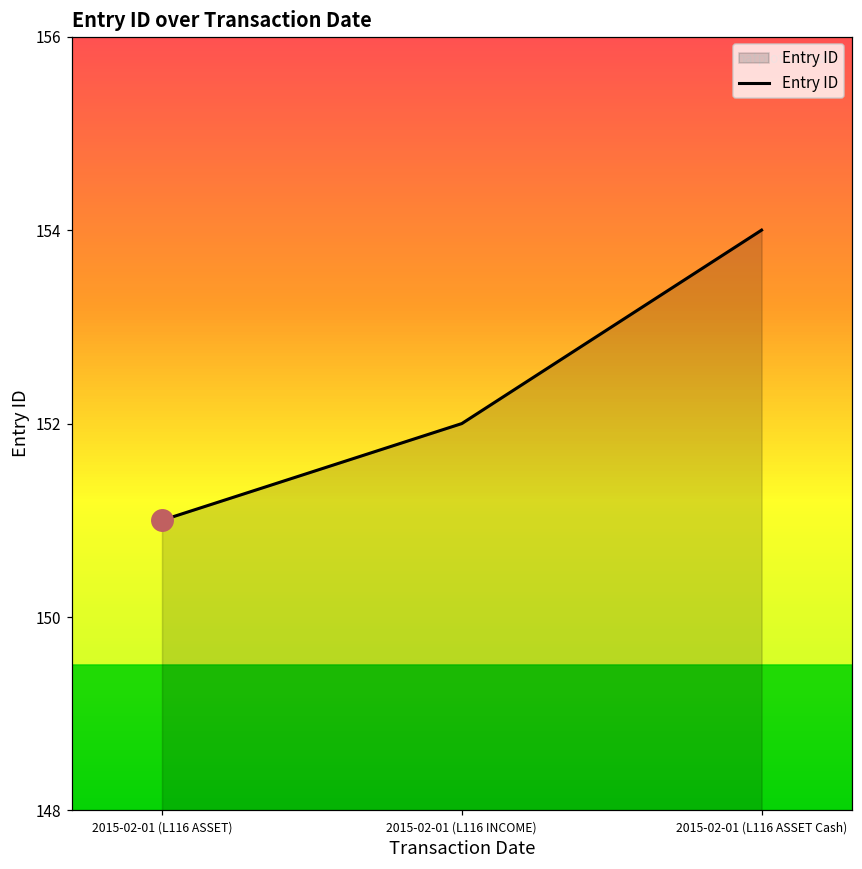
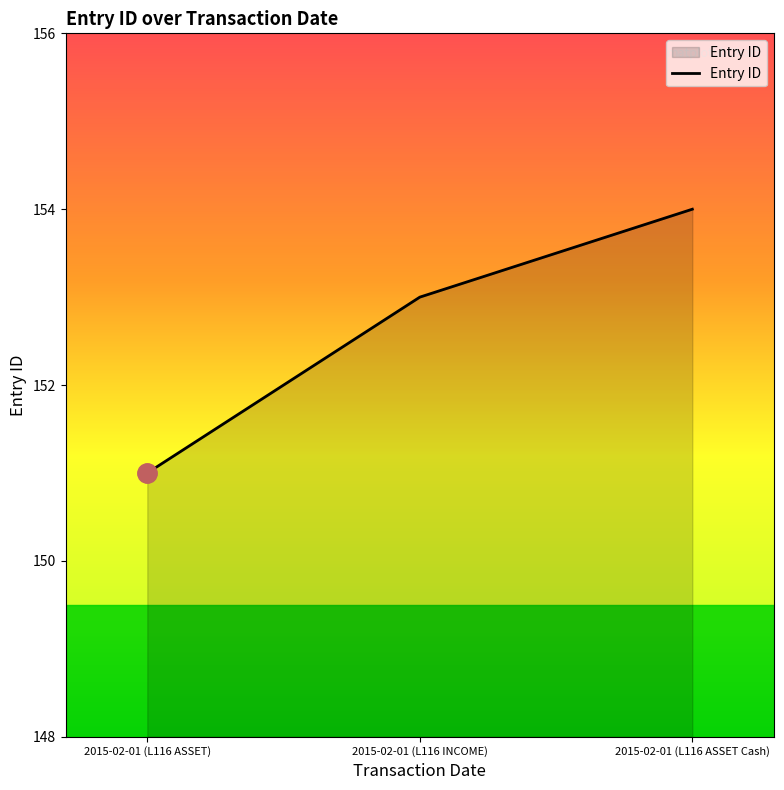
  {
    "Entry ID": {
-     "2015-02-01 (L116 INCOME)": 152,
+     "2015-02-01 (L116 INCOME)": 153,
      "2015-02-01 (L116 ASSET Cash)": 154
    }
  }
